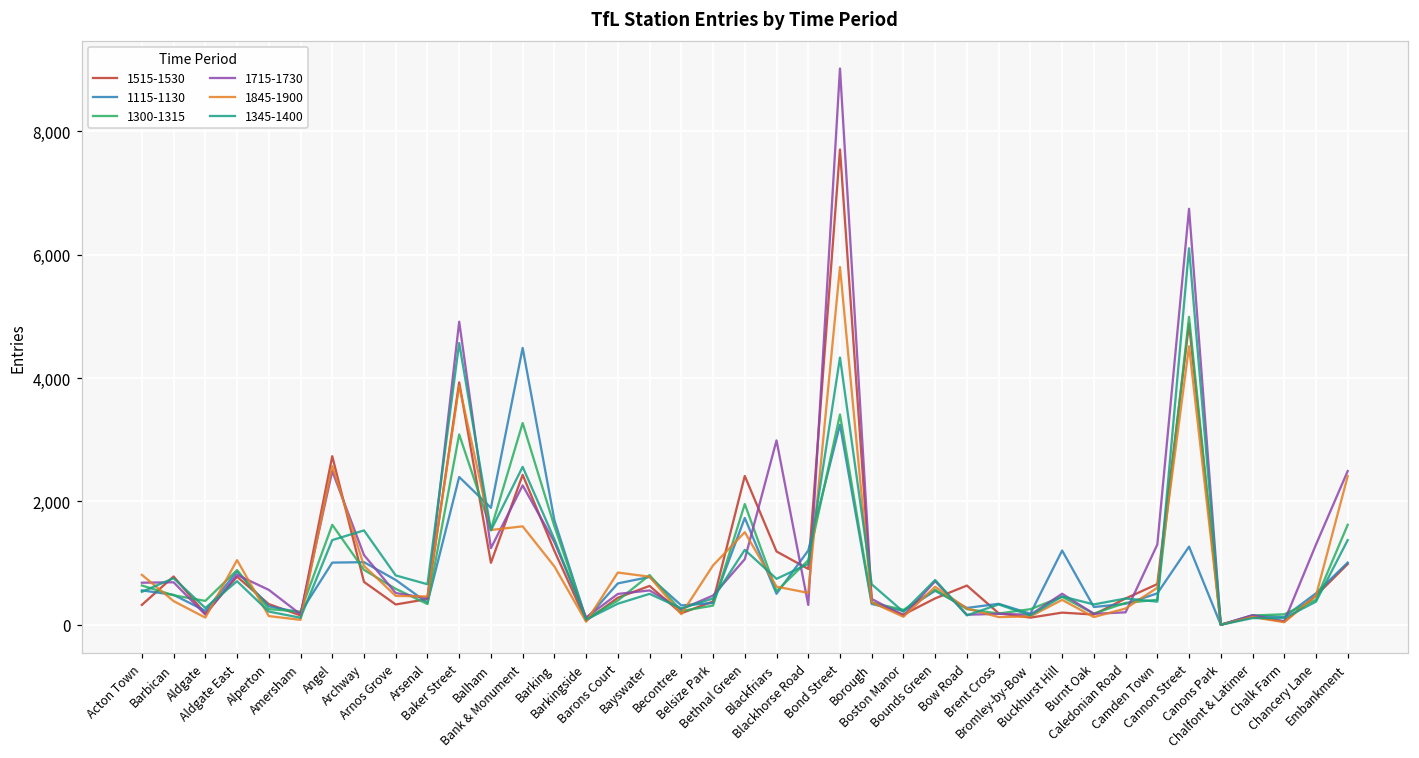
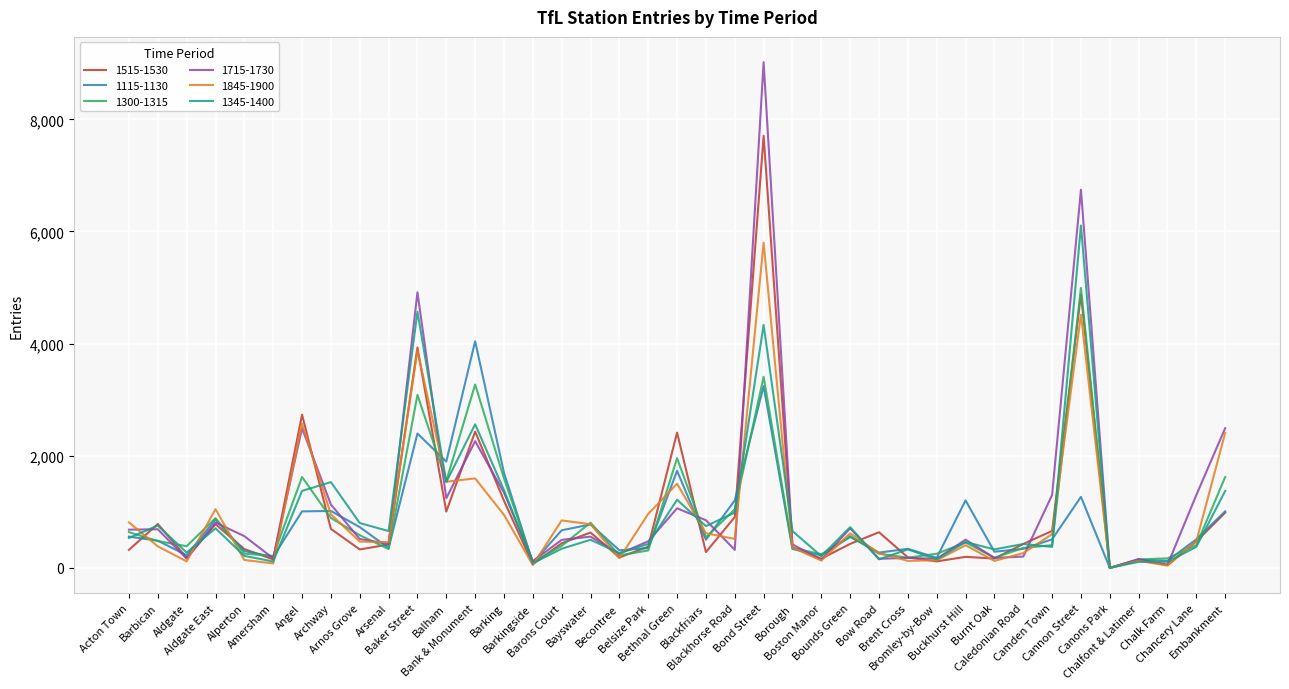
  {
    "1515-1530": {
      "Acton Town": "300",
      "Angel": "2,700",
      "Archway": "700",
      "Arnos Grove": "300",
      "Baker Street": "3,900",
      "Balham": "1,000",
      "Bank & Monument": "2,400",
      "Barking": "1,200",
      "Barons Court": "400",
      "Bayswater": "600",
      "Bethnal Green": "2,400",
-     "Blackfriars": "1,200",
+     "Blackfriars": "300",
      "Blackhorse Road": "900",
      "Bond Street": "7,700",
      "Bounds Green": "400",
      "Bow Road": "600",
      "Buckhurst Hill": "200",
      "Camden Town": "700",
      "Cannon Street": "4,900"
    },
    "1115-1130": {
      "Aldgate": "200",
      "Angel": "1,000",
      "Archway": "1,000",
      "Arnos Grove": "700",
      "Baker Street": "2,400",
      "Balham": "1,900",
-     "Bank & Monument": "4,500",
+     "Bank & Monument": "4,000",
      "Barking": "1,700",
      "Barons Court": "700",
      "Becontree": "300",
      "Bethnal Green": "1,700",
      "Blackhorse Road": "1,200",
      "Bond Street": "3,200",
      "Buckhurst Hill": "1,200",
      "Camden Town": "500",
      "Cannon Street": "1,300"
    },
    "1715-1730": {
      "Acton Town": "700",
      "Barbican": "700",
      "Alperton": "600",
      "Angel": "2,500",
      "Archway": "1,100",
      "Arnos Grove": "500",
      "Baker Street": "4,900",
      "Balham": "1,200",
      "Bank & Monument": "2,300",
      "Barking": "1,300",
      "Barons Court": "500",
      "Bayswater": "600",
      "Belsize Park": "500",
      "Bethnal Green": "1,100",
-     "Blackfriars": "3,000",
+     "Blackfriars": "900",
      "Blackhorse Road": "300",
      "Bond Street": "9,000",
      "Borough": "400",
      "Caledonian Road": "200",
      "Camden Town": "1,300",
      "Cannon Street": "6,700",
      "Chancery Lane": "1,300",
      "Embankment": "2,500"
    },
    "1845-1900": {
      "Acton Town": "800",
      "Barbican": "400",
      "Aldgate": "100",
      "Aldgate East": "1,000",
      "Alperton": "100",
      "Angel": "2,600",
      "Archway": "1,000",
      "Arnos Grove": "500",
      "Baker Street": "3,900",
      "Bank & Monument": "1,600",
      "Barking": "900",
      "Barons Court": "800",
      "Belsize Park": "1,000",
      "Bethnal Green": "1,500",
      "Blackfriars": "600",
      "Blackhorse Road": "500",
      "Bond Street": "5,800",
      "Bounds Green": "600",
      "Brent Cross": "100",
      "Buckhurst Hill": "400",
      "Caledonian Road": "300",
      "Camden Town": "600",
      "Cannon Street": "4,500",
      "Embankment": "2,400"
    }
  }
